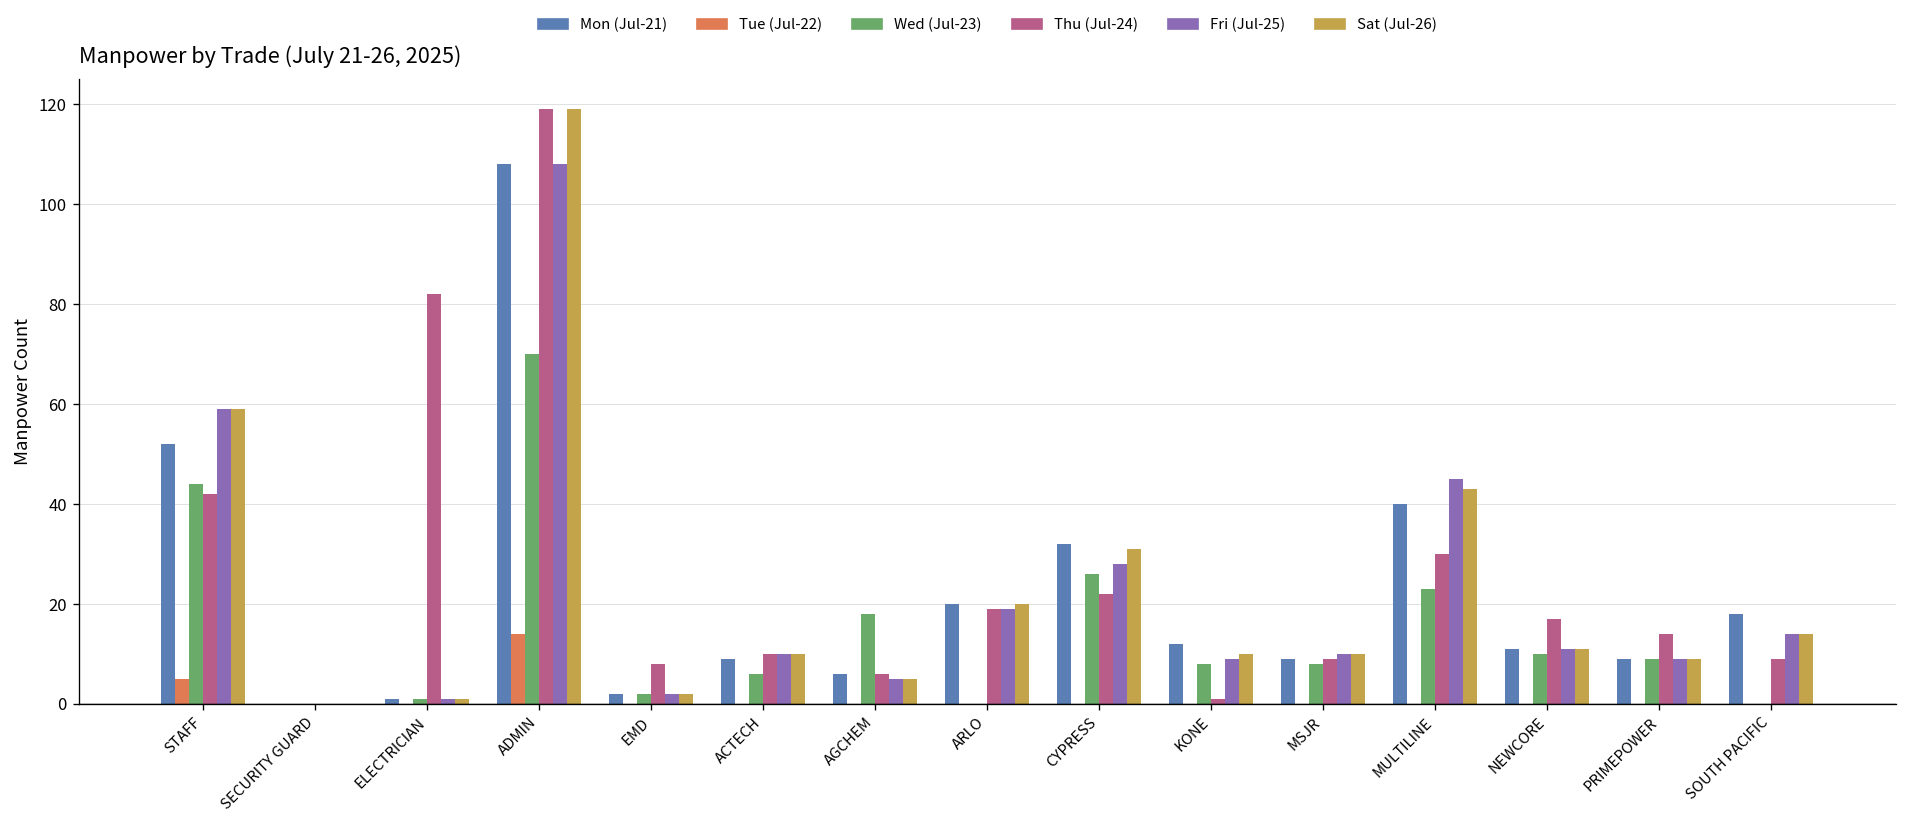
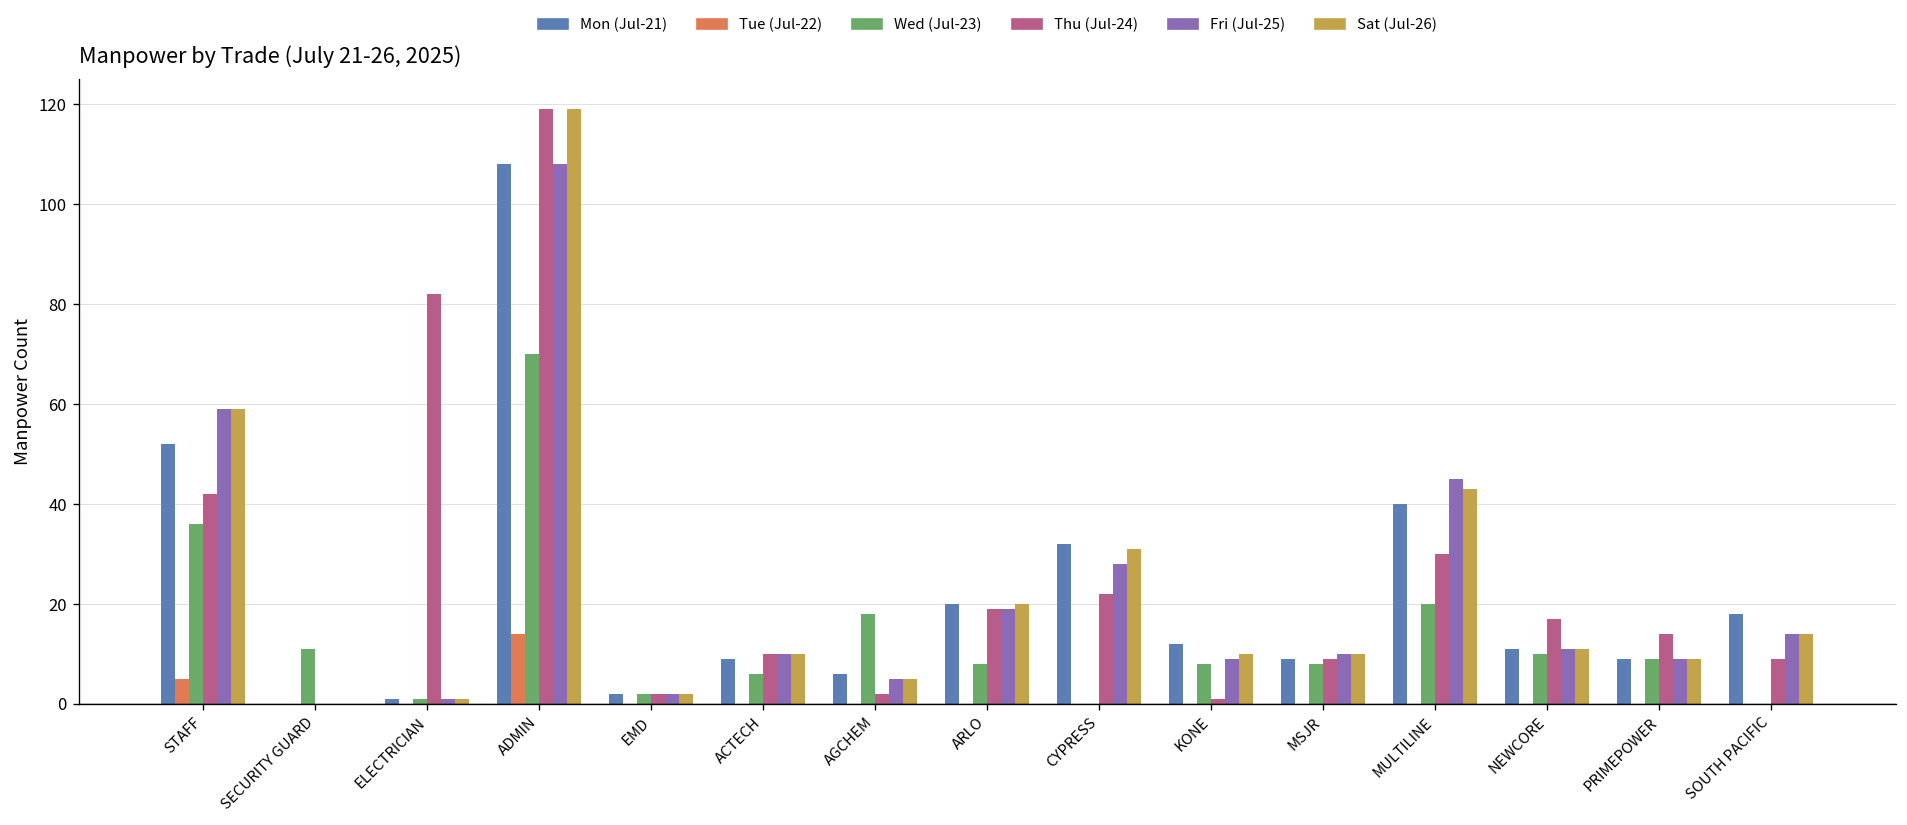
  {
    "Wed (Jul-23)": {
-     "STAFF": 44,
-     "SECURITY GUARD": 0,
+     "STAFF": 36,
+     "SECURITY GUARD": 11,
      "ELECTRICIAN": 1,
      "ADMIN": 70,
      "EMD": 2,
      "ACTECH": 6,
      "AGCHEM": 18,
-     "ARLO": 0,
-     "CYPRESS": 26,
+     "ARLO": 8,
+     "CYPRESS": 0,
      "KONE": 8,
      "MSJR": 8,
-     "MULTILINE": 23,
+     "MULTILINE": 20,
      "NEWCORE": 10,
      "PRIMEPOWER": 9,
      "SOUTH PACIFIC": 0
    },
    "Thu (Jul-24)": {
      "STAFF": 42,
      "SECURITY GUARD": 0,
      "ELECTRICIAN": 82,
      "ADMIN": 119,
-     "EMD": 8,
+     "EMD": 2,
      "ACTECH": 10,
-     "AGCHEM": 6,
+     "AGCHEM": 2,
      "ARLO": 19,
      "CYPRESS": 22,
      "KONE": 1,
      "MSJR": 9,
      "MULTILINE": 30,
      "NEWCORE": 17,
      "PRIMEPOWER": 14,
      "SOUTH PACIFIC": 9
    }
  }
